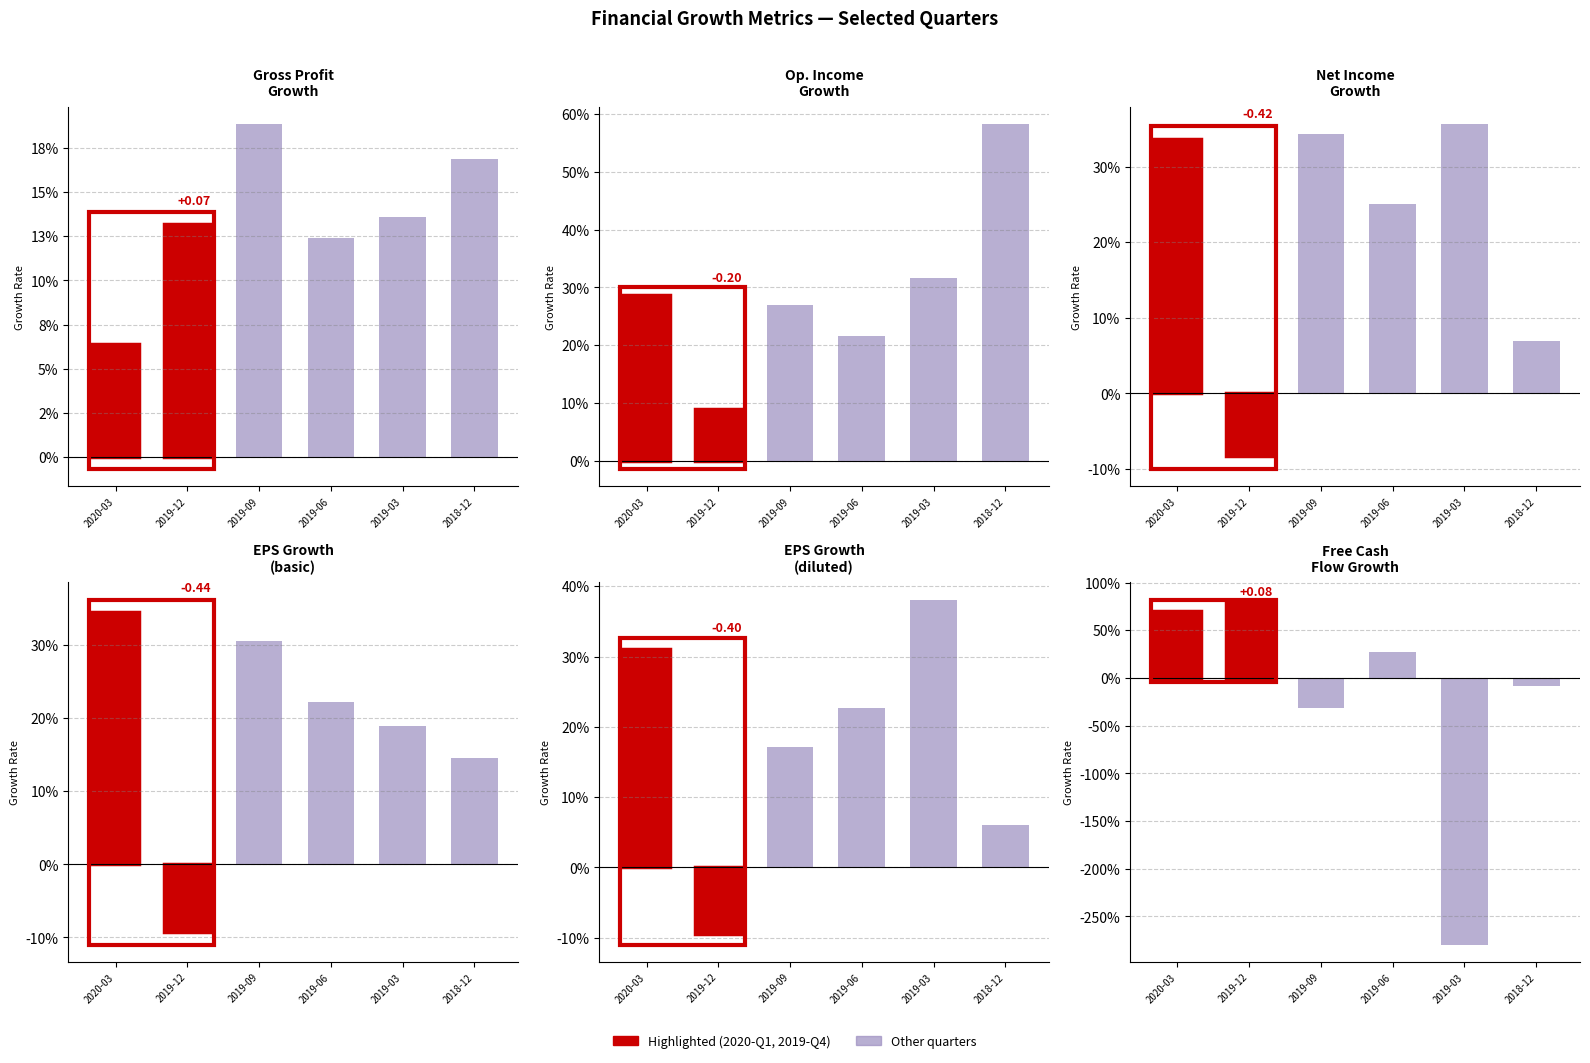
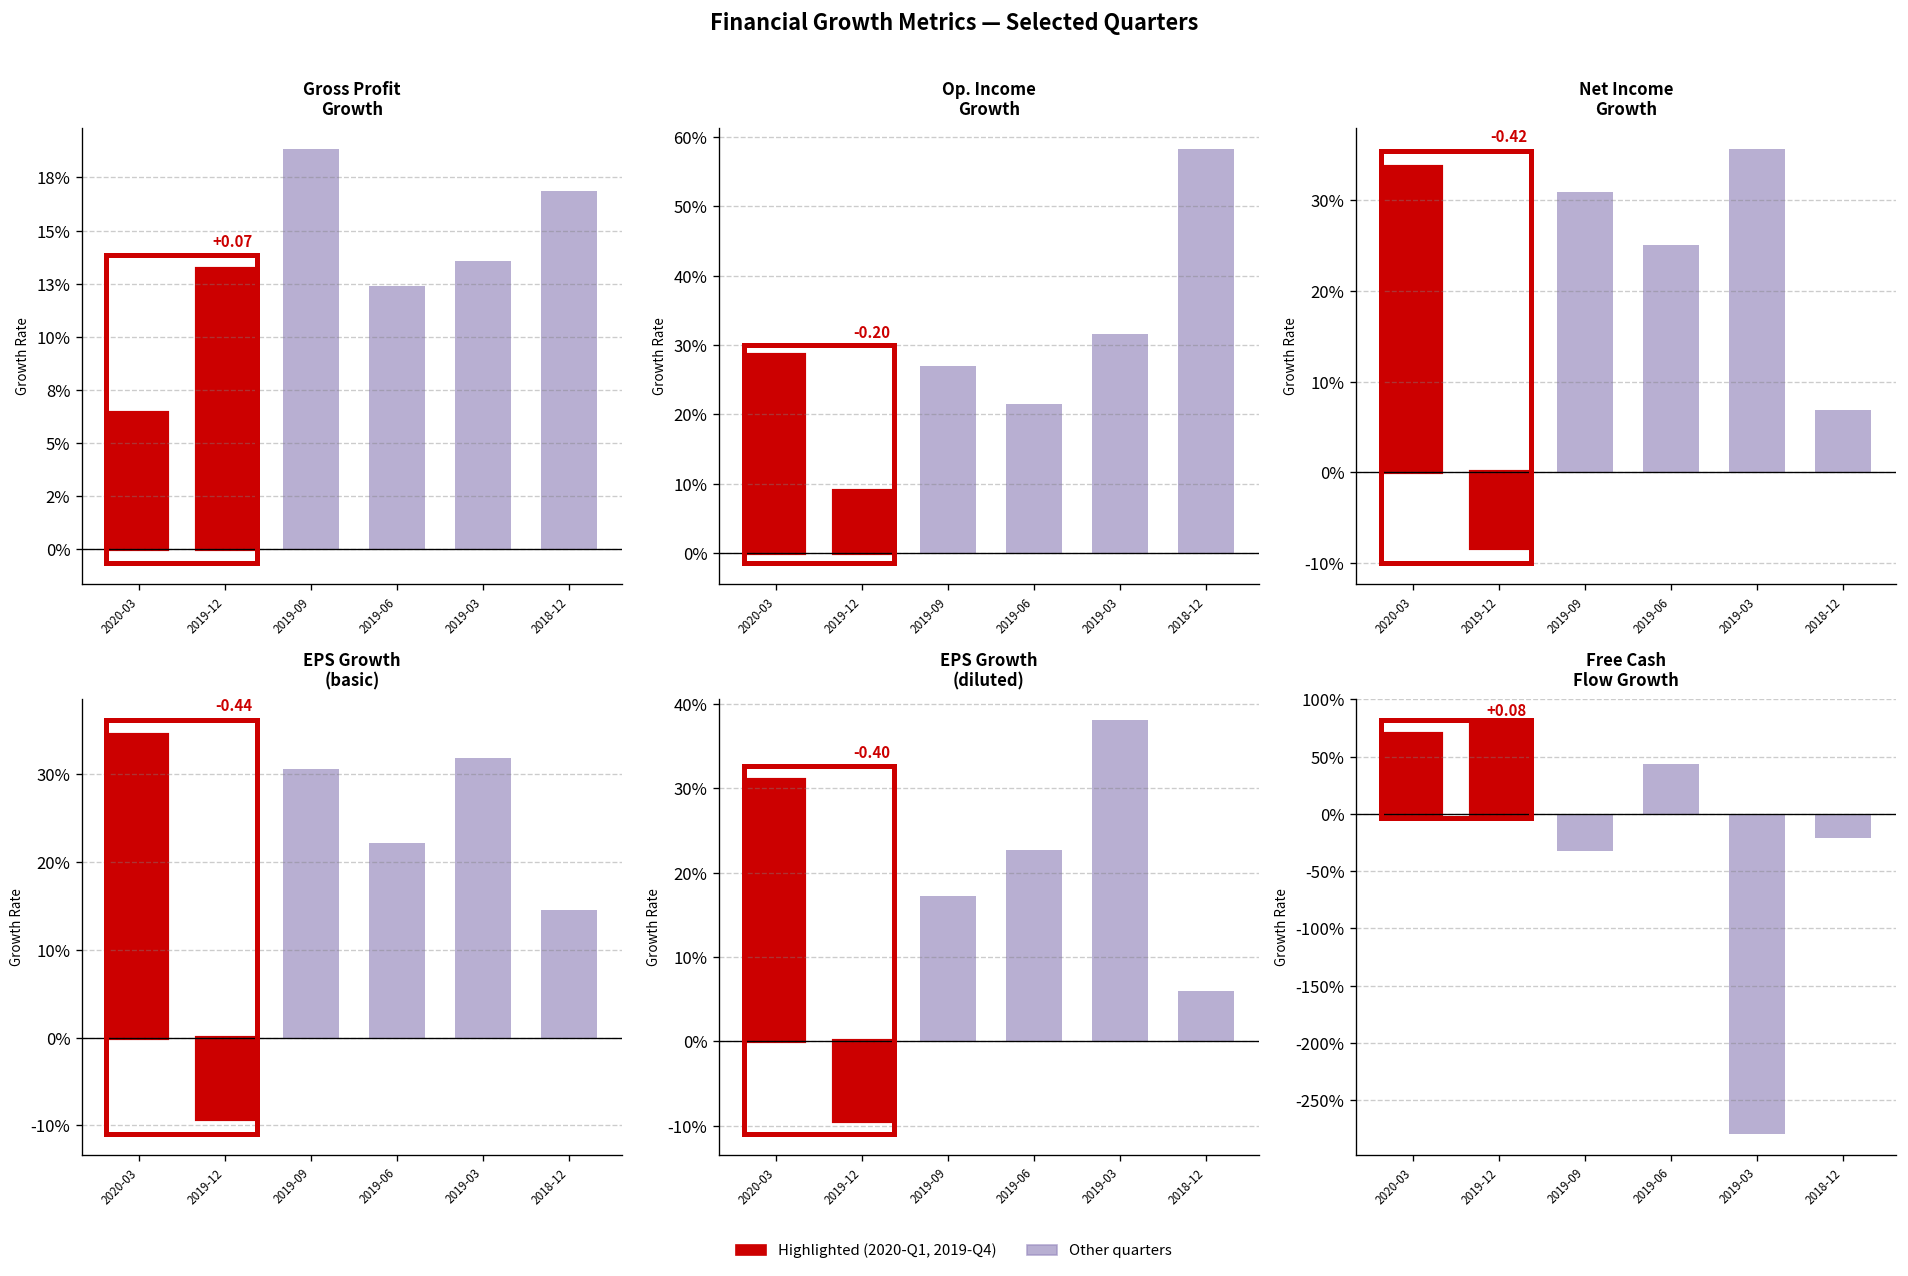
  {
    "Op. Income Growth": {
      "2020-03": "29%",
      "2019-12": "9%",
      "2019-09": "27%",
      "2019-06": "22%",
      "2019-03": "32%",
      "2018-12": "58%"
    },
    "Net Income Growth": {
      "2020-03": "34%",
      "2019-12": "-8%",
-     "2019-09": "34%",
+     "2019-09": "31%",
      "2019-06": "25%",
      "2019-03": "36%",
      "2018-12": "7%"
    },
    "EPS Growth (basic)": {
      "2020-03": "34%",
      "2019-12": "-9%",
      "2019-09": "31%",
      "2019-06": "22%",
-     "2019-03": "19%",
+     "2019-03": "32%",
      "2018-12": "15%"
    },
    "EPS Growth (diluted)": {
      "2020-03": "31%",
      "2019-12": "-9%",
      "2019-09": "17%",
      "2019-06": "23%",
      "2019-03": "38%",
      "2018-12": "6%"
    },
    "Free Cash Flow Growth": {
      "2020-03": "70%",
      "2019-09": "-30%",
-     "2019-06": "30%",
+     "2019-06": "40%",
      "2019-03": "-280%",
-     "2018-12": "-10%"
+     "2018-12": "-20%"
    }
  }
